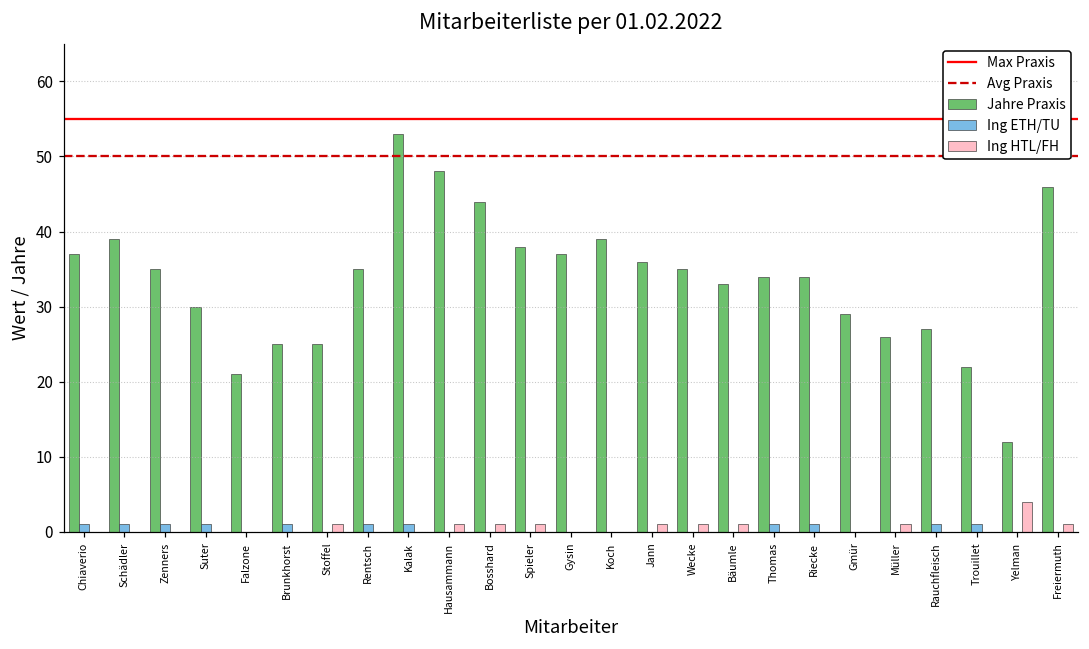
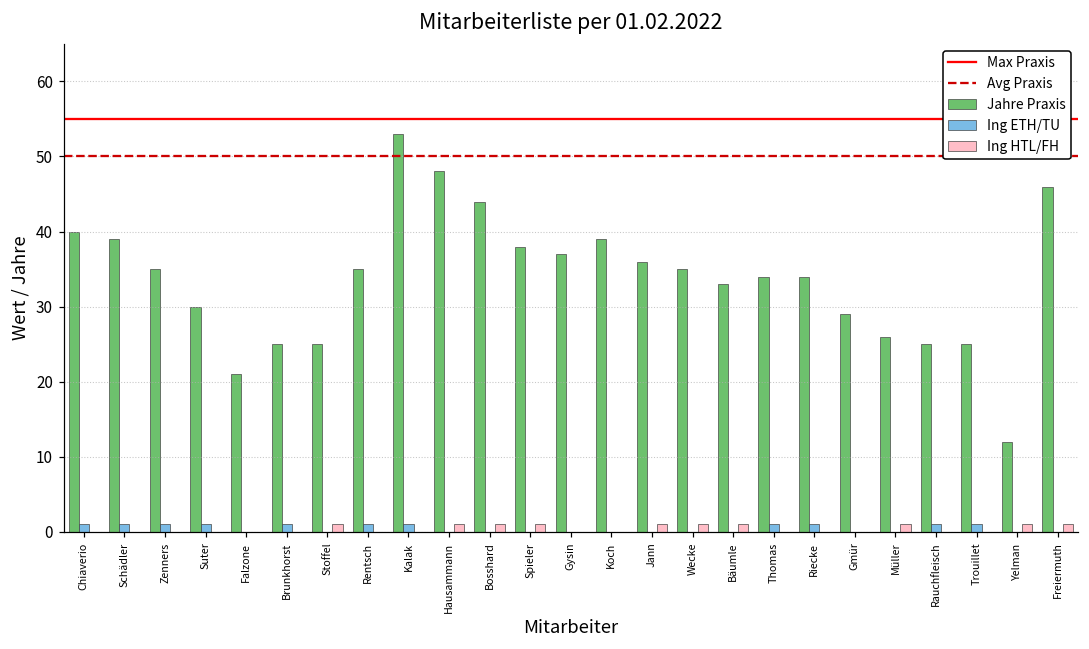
  {
    "Jahre Praxis": {
-     "Chiaverio": 37,
+     "Chiaverio": 40,
      "Schädler": 39,
      "Zenners": 35,
      "Suter": 30,
      "Falzone": 21,
      "Brunkhorst": 25,
      "Stoffel": 25,
      "Rentsch": 35,
      "Kalak": 53,
      "Hausammann": 48,
      "Bosshard": 44,
      "Spieler": 38,
      "Gysin": 37,
      "Koch": 39,
      "Jann": 36,
      "Wecke": 35,
      "Bäumle": 33,
      "Thomas": 34,
      "Riecke": 34,
      "Gmür": 29,
      "Müller": 26,
-     "Rauchfleisch": 27,
-     "Trouillet": 22,
+     "Rauchfleisch": 25,
+     "Trouillet": 25,
      "Yelman": 12,
      "Freiermuth": 46
    },
    "Ing ETH/TU": {
      "Chiaverio": 1,
      "Schädler": 1,
      "Zenners": 1,
      "Suter": 1,
      "Falzone": 0,
      "Brunkhorst": 1,
      "Stoffel": 0,
      "Rentsch": 1,
      "Kalak": 1,
      "Hausammann": 0,
      "Bosshard": 0,
      "Spieler": 0,
      "Gysin": 0,
      "Koch": 0,
      "Jann": 0,
      "Wecke": 0,
      "Bäumle": 0,
      "Thomas": 1,
      "Riecke": 1,
      "Gmür": 0,
      "Müller": 0,
      "Rauchfleisch": 1,
      "Trouillet": 1,
      "Yelman": 0,
      "Freiermuth": 0
    },
    "Ing HTL/FH": {
      "Chiaverio": 0,
      "Schädler": 0,
      "Zenners": 0,
      "Suter": 0,
      "Falzone": 0,
      "Brunkhorst": 0,
      "Stoffel": 1,
      "Rentsch": 0,
      "Kalak": 0,
      "Hausammann": 1,
      "Bosshard": 1,
      "Spieler": 1,
      "Gysin": 0,
      "Koch": 0,
      "Jann": 1,
      "Wecke": 1,
      "Bäumle": 1,
      "Thomas": 0,
      "Riecke": 0,
      "Gmür": 0,
      "Müller": 1,
      "Rauchfleisch": 0,
      "Trouillet": 0,
-     "Yelman": 4,
+     "Yelman": 1,
      "Freiermuth": 1
    }
  }
